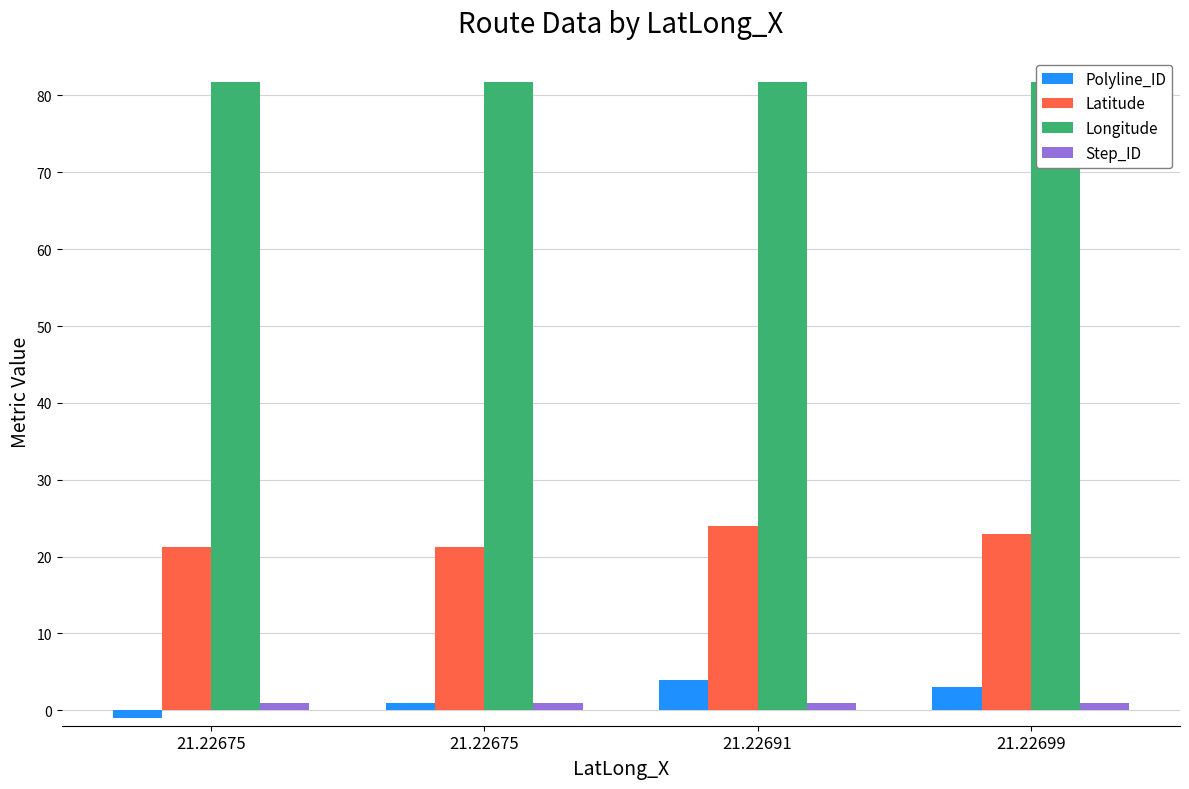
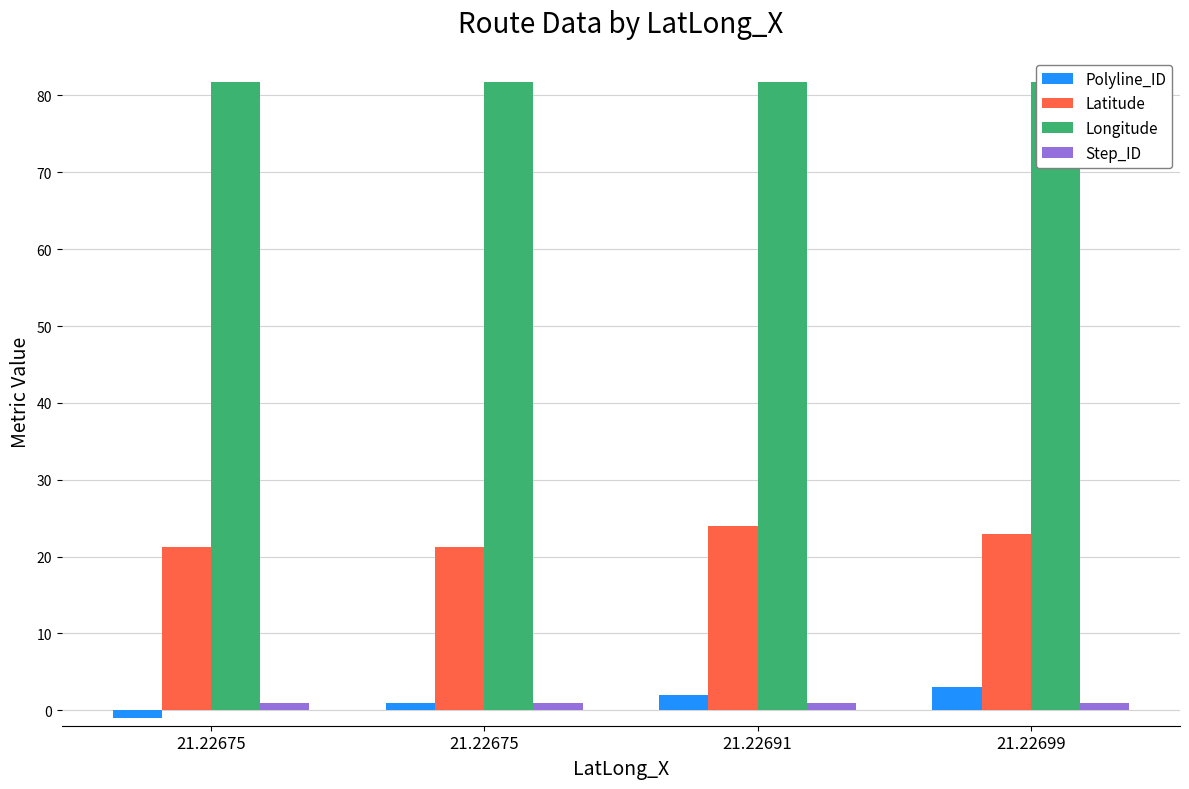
  {
    "Polyline_ID": {
-     "21.22691": 4,
+     "21.22691": 2,
      "21.22699": 3
    },
    "Latitude": {
      "21.22691": 24,
      "21.22699": 23
    },
    "Longitude": {
      "21.22691": 82
    },
    "Step_ID": {
      "21.22691": 1,
      "21.22699": 1
    }
  }
